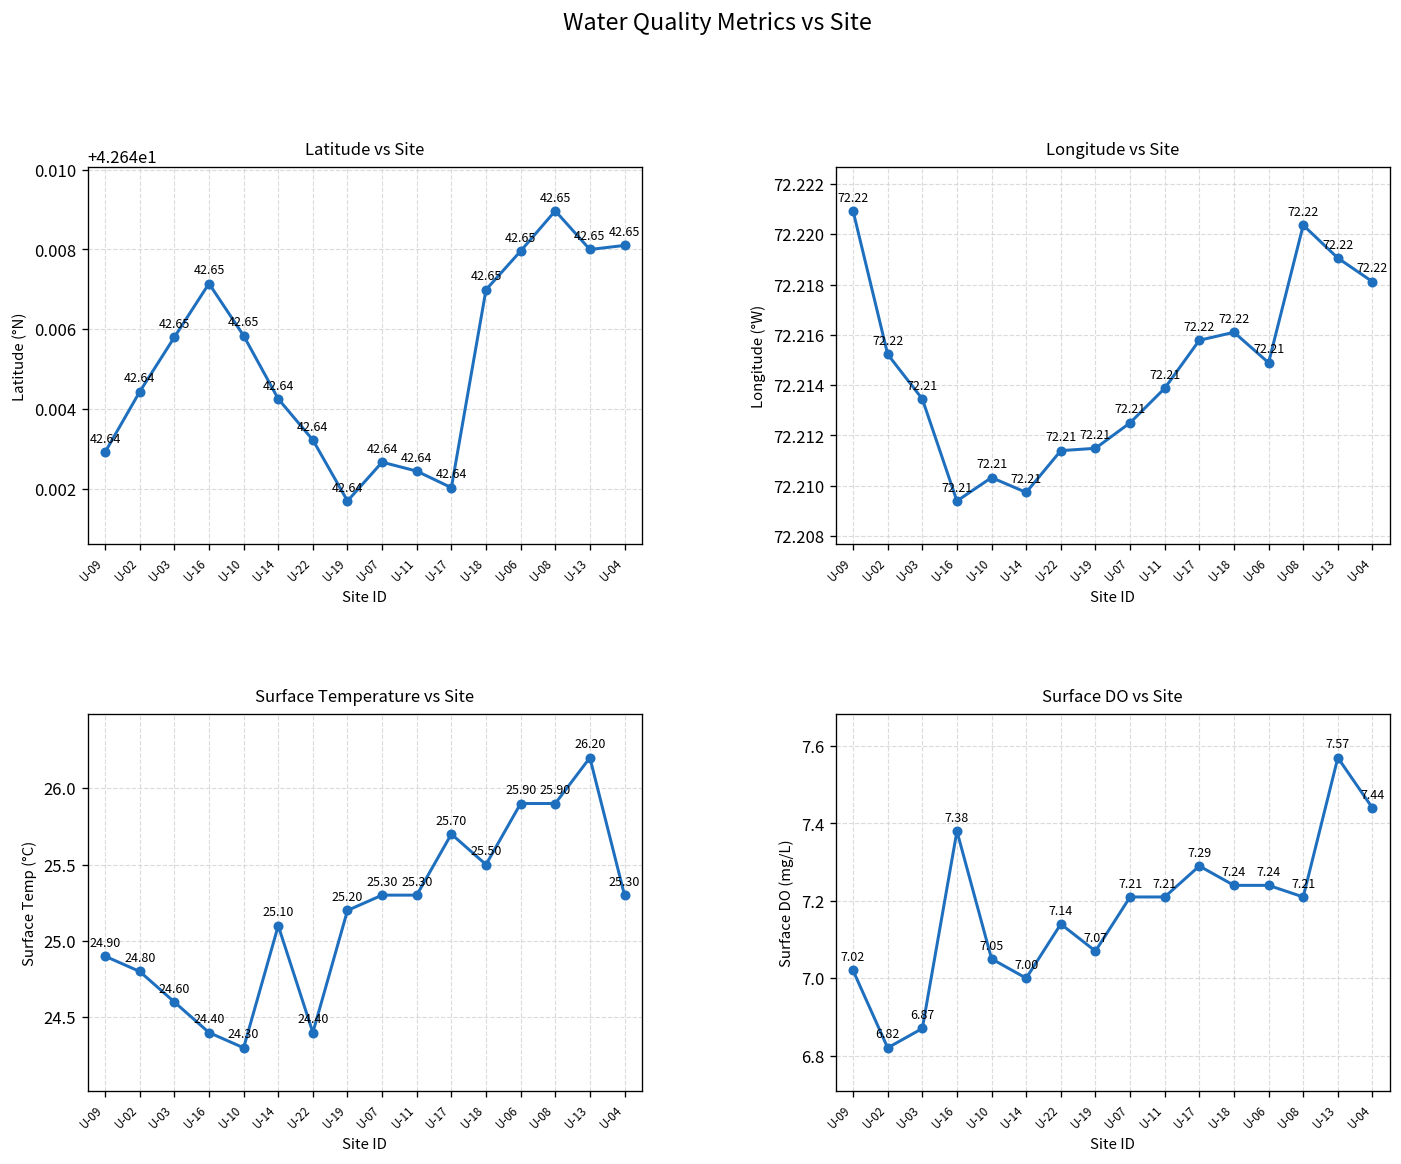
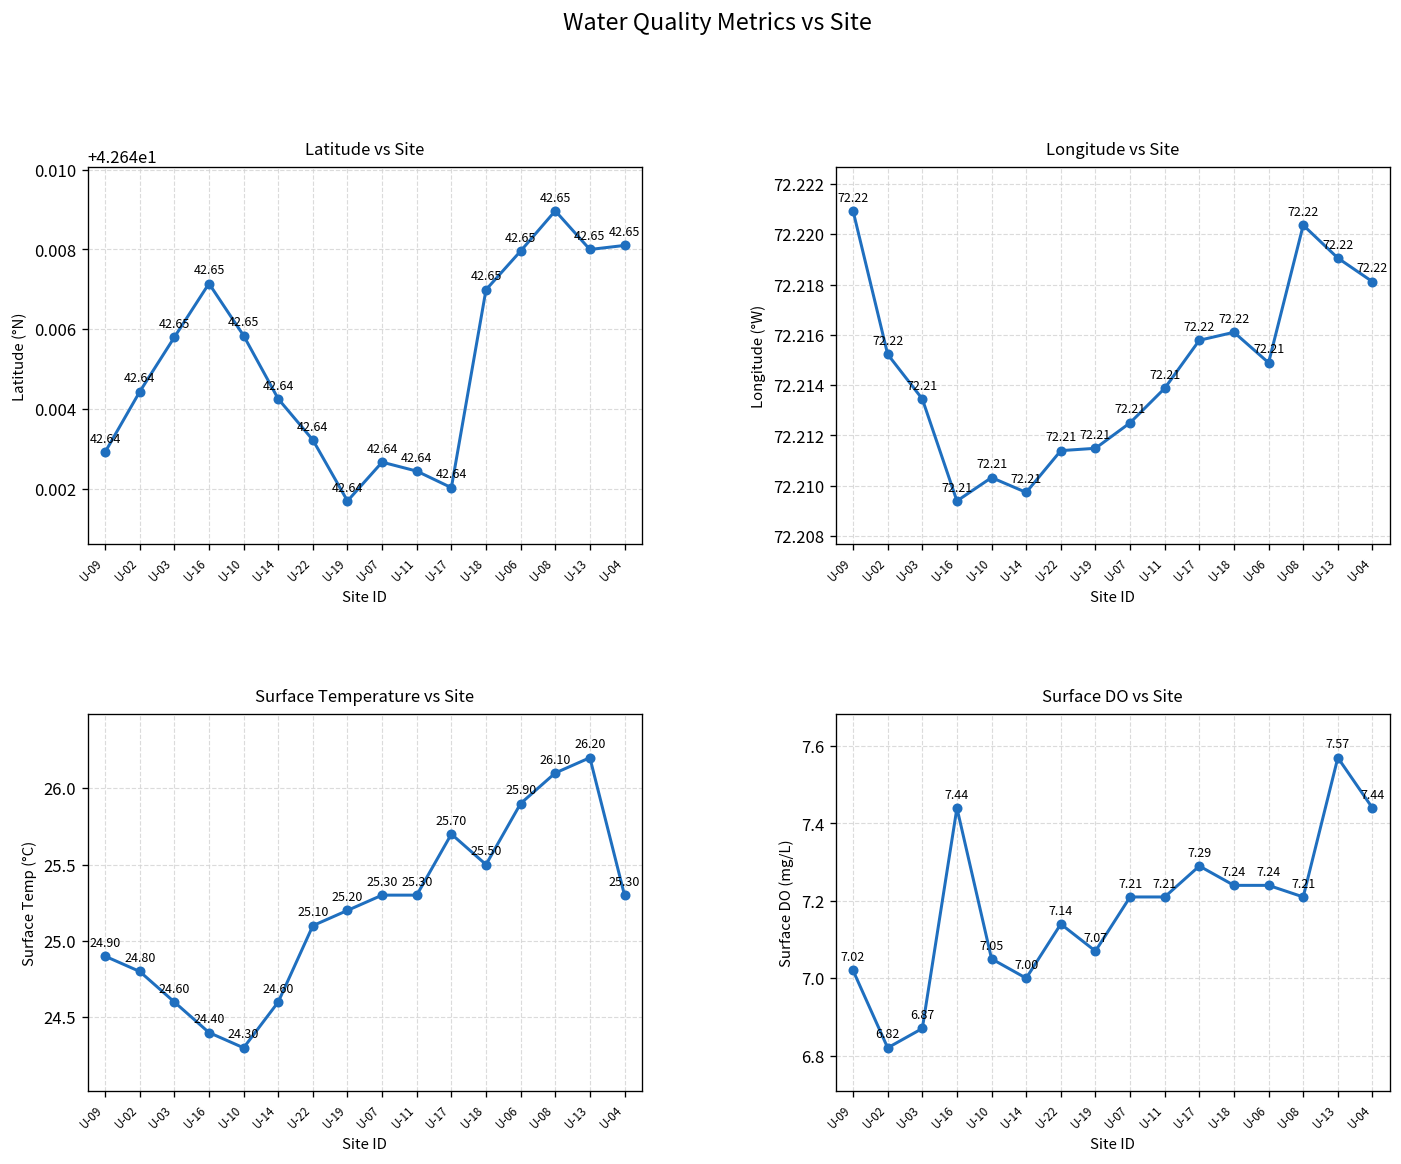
  {
    "Latitude vs Site": {
      "U-09": 42.64,
      "U-02": 42.64,
      "U-03": 42.65,
      "U-16": 42.65,
      "U-10": 42.65,
      "U-14": 42.64,
      "U-22": 42.64,
      "U-19": 42.64,
      "U-07": 42.64,
      "U-11": 42.64,
      "U-17": 42.64,
      "U-18": 42.65,
      "U-06": 42.65,
      "U-08": 42.65,
      "U-13": 42.65,
      "U-04": 42.65
    },
    "Longitude vs Site": {
      "U-09": 72.22,
      "U-02": 72.22,
      "U-03": 72.21,
      "U-16": 72.21,
      "U-10": 72.21,
      "U-14": 72.21,
      "U-22": 72.21,
      "U-19": 72.21,
      "U-07": 72.21,
      "U-11": 72.21,
      "U-17": 72.22,
      "U-18": 72.22,
      "U-06": 72.21,
      "U-08": 72.22,
      "U-13": 72.22,
      "U-04": 72.22
    },
    "Surface Temperature vs Site": {
      "U-09": 24.90,
      "U-02": 24.80,
      "U-03": 24.60,
      "U-16": 24.40,
      "U-10": 24.30,
-     "U-14": 25.10,
-     "U-22": 24.40,
+     "U-14": 24.60,
+     "U-22": 25.10,
      "U-19": 25.20,
      "U-07": 25.30,
      "U-11": 25.30,
      "U-17": 25.70,
      "U-18": 25.50,
      "U-06": 25.90,
-     "U-08": 25.90,
+     "U-08": 26.10,
      "U-13": 26.20,
      "U-04": 25.30
    },
    "Surface DO vs Site": {
      "U-09": 7.02,
      "U-02": 6.82,
      "U-03": 6.87,
-     "U-16": 7.38,
+     "U-16": 7.44,
      "U-10": 7.05,
      "U-14": 7.00,
      "U-22": 7.14,
      "U-19": 7.07,
      "U-07": 7.21,
      "U-11": 7.21,
      "U-17": 7.29,
      "U-18": 7.24,
      "U-06": 7.24,
      "U-08": 7.21,
      "U-13": 7.57,
      "U-04": 7.44
    }
  }
